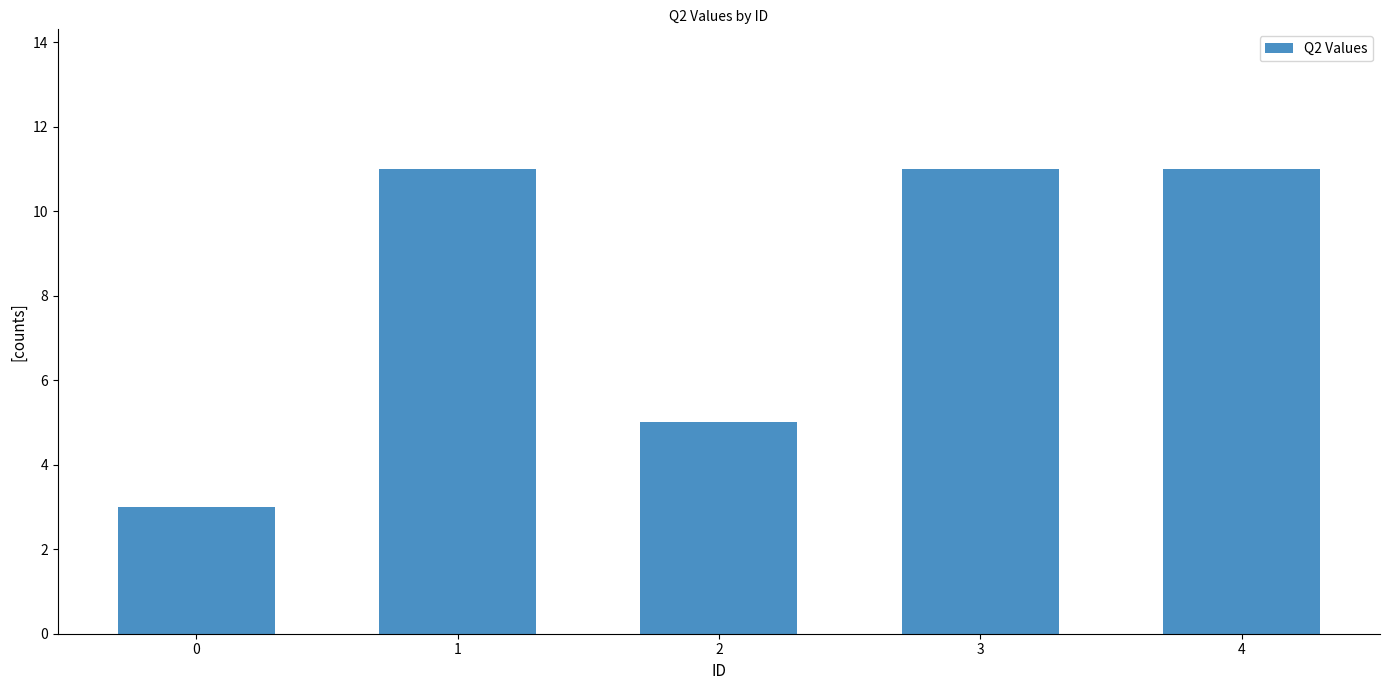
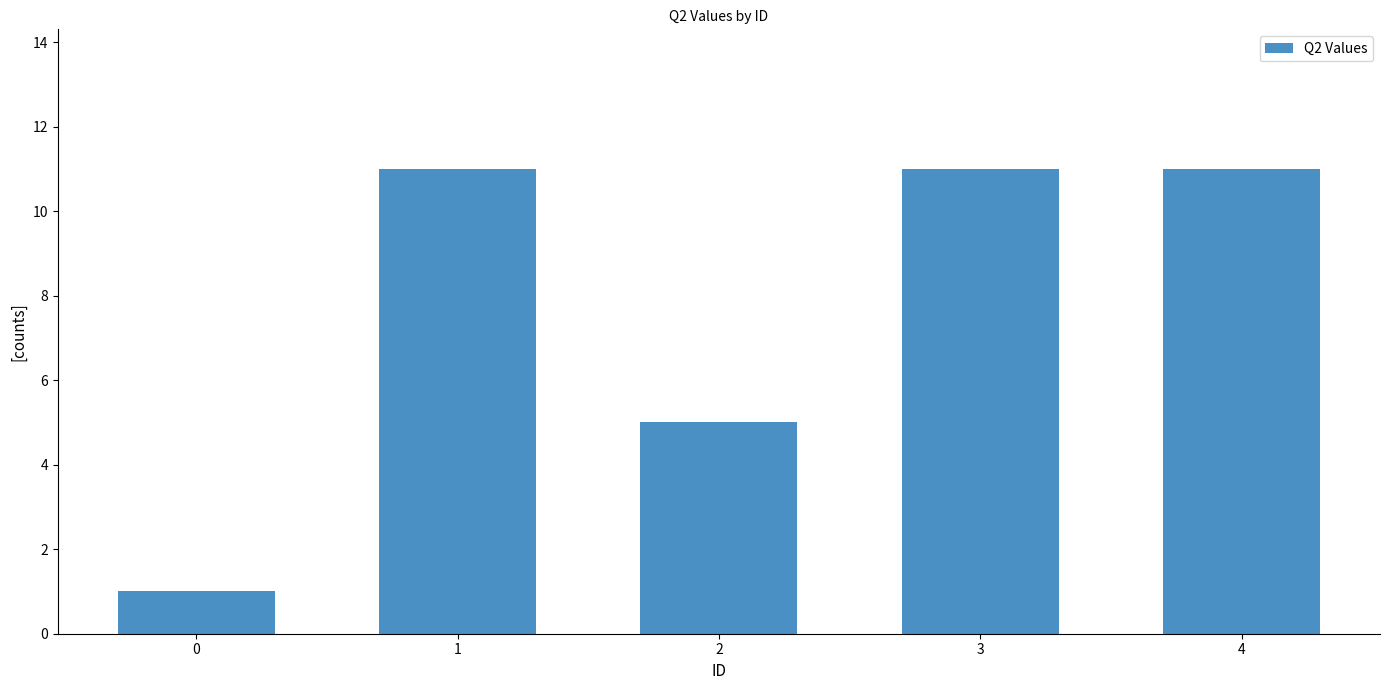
  {
-   "0": 3,
+   "0": 1,
    "1": 11,
    "2": 5,
    "3": 11,
    "4": 11
  }
